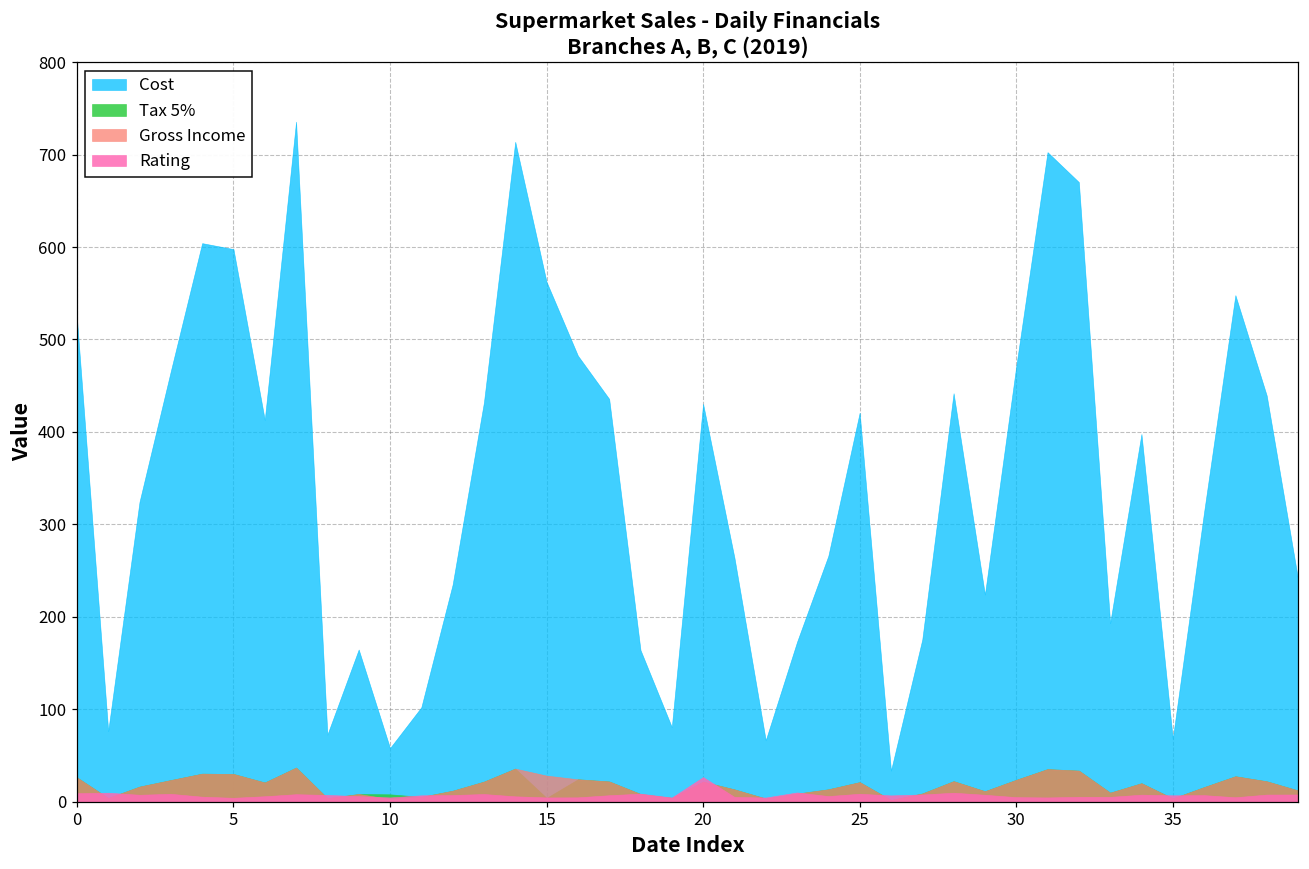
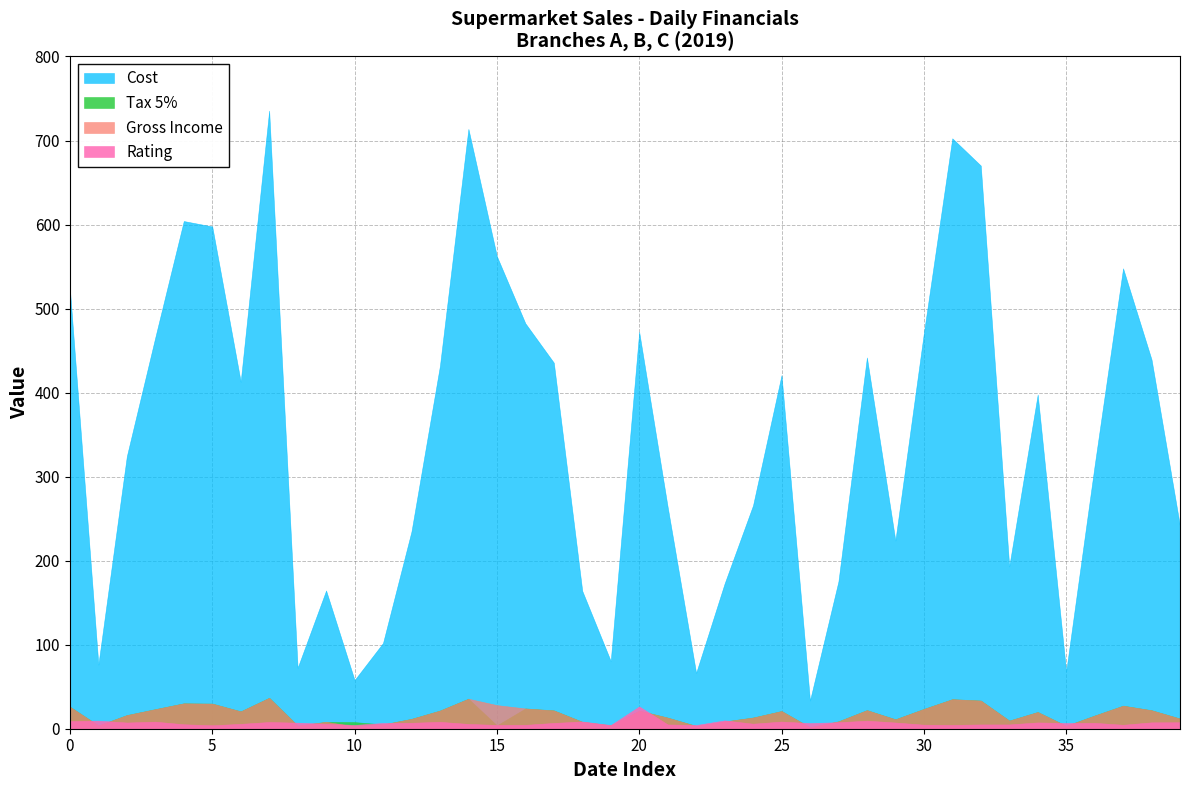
  {
    "Cost": {
      "0": 520,
      "5": 600,
      "10": 60,
      "15": 560,
-     "20": 430,
+     "20": 470,
      "25": 420,
      "30": 470,
      "35": 70
    },
    "Tax 5%": {
      "10": 10
    },
    "Gross Income": {
      "15": 30
    },
    "Rating": {
      "0": 10,
      "5": 0,
      "20": 30,
      "25": 10,
      "30": 0,
      "35": 10
    }
  }
